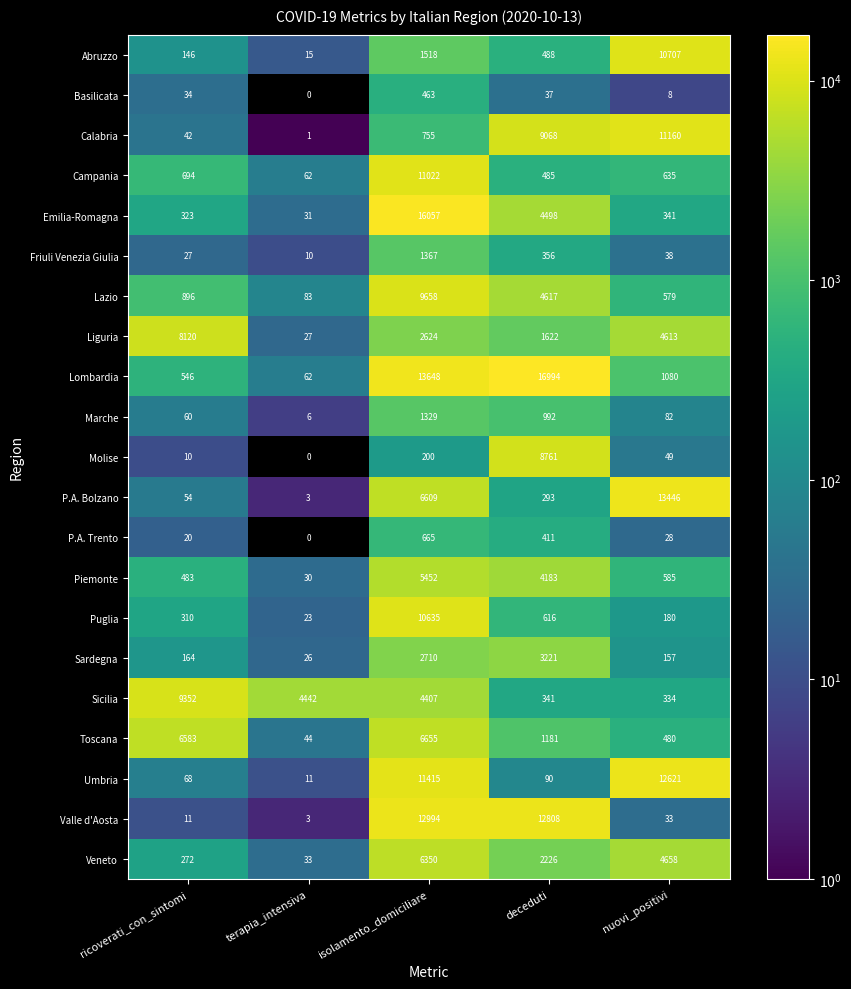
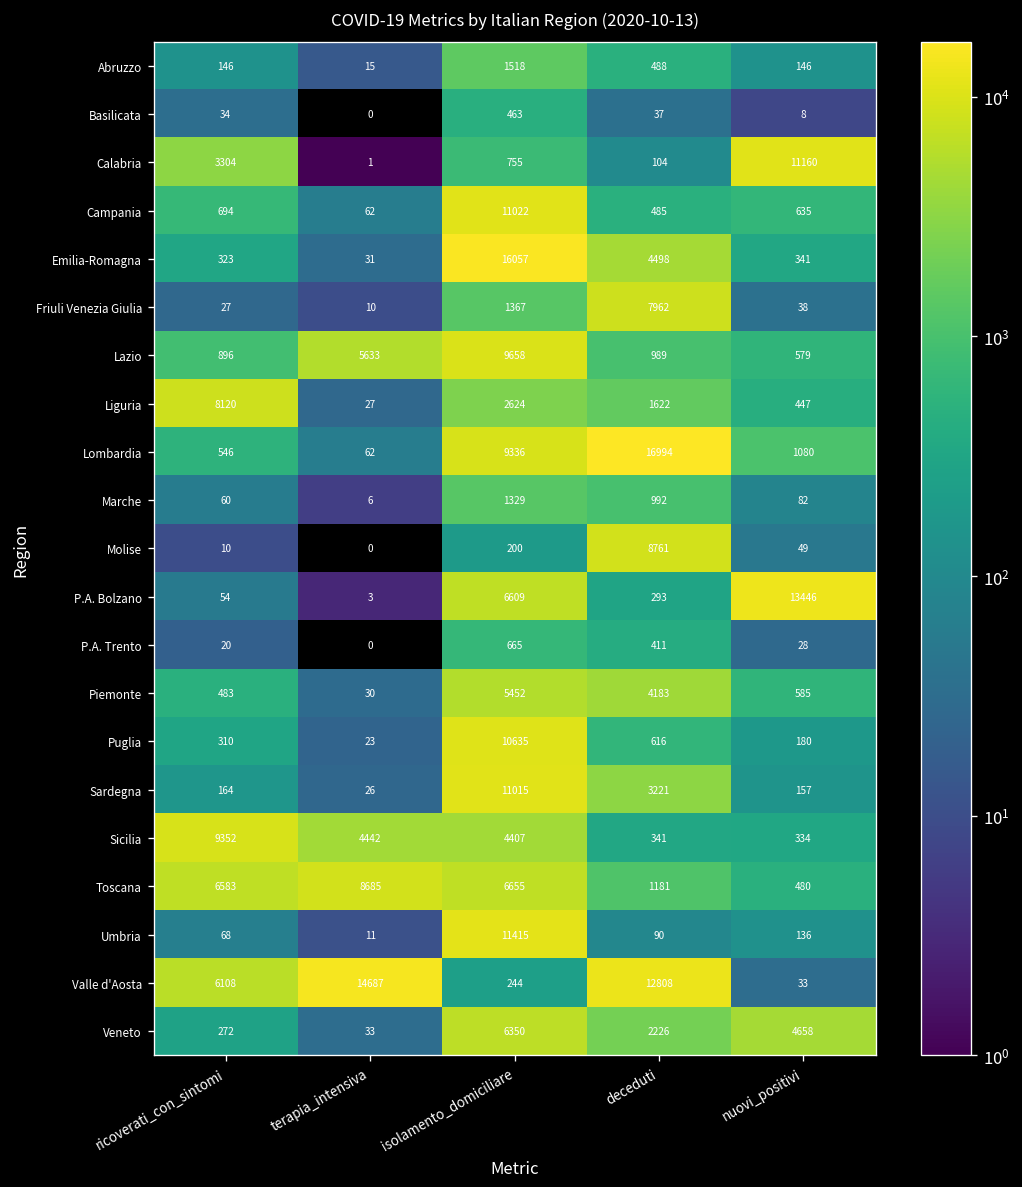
  {
    "Abruzzo": {
      "ricoverati_con_sintomi": 146,
      "terapia_intensiva": 15,
      "isolamento_domiciliare": 1518,
      "deceduti": 488,
-     "nuovi_positivi": 10707
+     "nuovi_positivi": 146
    },
    "Basilicata": {
      "ricoverati_con_sintomi": 34,
      "terapia_intensiva": 0,
      "isolamento_domiciliare": 463,
      "deceduti": 37,
      "nuovi_positivi": 8
    },
    "Calabria": {
-     "ricoverati_con_sintomi": 42,
+     "ricoverati_con_sintomi": 3304,
      "terapia_intensiva": 1,
      "isolamento_domiciliare": 755,
-     "deceduti": 9068,
+     "deceduti": 104,
      "nuovi_positivi": 11160
    },
    "Campania": {
      "ricoverati_con_sintomi": 694,
      "terapia_intensiva": 62,
      "isolamento_domiciliare": 11022,
      "deceduti": 485,
      "nuovi_positivi": 635
    },
    "Emilia-Romagna": {
      "ricoverati_con_sintomi": 323,
      "terapia_intensiva": 31,
      "isolamento_domiciliare": 16057,
      "deceduti": 4498,
      "nuovi_positivi": 341
    },
    "Friuli Venezia Giulia": {
      "ricoverati_con_sintomi": 27,
      "terapia_intensiva": 10,
      "isolamento_domiciliare": 1367,
-     "deceduti": 356,
+     "deceduti": 7962,
      "nuovi_positivi": 38
    },
    "Lazio": {
      "ricoverati_con_sintomi": 896,
-     "terapia_intensiva": 83,
+     "terapia_intensiva": 5633,
      "isolamento_domiciliare": 9658,
-     "deceduti": 4617,
+     "deceduti": 989,
      "nuovi_positivi": 579
    },
    "Liguria": {
      "ricoverati_con_sintomi": 8120,
      "terapia_intensiva": 27,
      "isolamento_domiciliare": 2624,
      "deceduti": 1622,
-     "nuovi_positivi": 4613
+     "nuovi_positivi": 447
    },
    "Lombardia": {
      "ricoverati_con_sintomi": 546,
      "terapia_intensiva": 62,
-     "isolamento_domiciliare": 13648,
+     "isolamento_domiciliare": 9336,
      "deceduti": 16994,
      "nuovi_positivi": 1080
    },
    "Marche": {
      "ricoverati_con_sintomi": 60,
      "terapia_intensiva": 6,
      "isolamento_domiciliare": 1329,
      "deceduti": 992,
      "nuovi_positivi": 82
    },
    "Molise": {
      "ricoverati_con_sintomi": 10,
      "terapia_intensiva": 0,
      "isolamento_domiciliare": 200,
      "deceduti": 8761,
      "nuovi_positivi": 49
    },
    "P.A. Bolzano": {
      "ricoverati_con_sintomi": 54,
      "terapia_intensiva": 3,
      "isolamento_domiciliare": 6609,
      "deceduti": 293,
      "nuovi_positivi": 13446
    },
    "P.A. Trento": {
      "ricoverati_con_sintomi": 20,
      "terapia_intensiva": 0,
      "isolamento_domiciliare": 665,
      "deceduti": 411,
      "nuovi_positivi": 28
    },
    "Piemonte": {
      "ricoverati_con_sintomi": 483,
      "terapia_intensiva": 30,
      "isolamento_domiciliare": 5452,
      "deceduti": 4183,
      "nuovi_positivi": 585
    },
    "Puglia": {
      "ricoverati_con_sintomi": 310,
      "terapia_intensiva": 23,
      "isolamento_domiciliare": 10635,
      "deceduti": 616,
      "nuovi_positivi": 180
    },
    "Sardegna": {
      "ricoverati_con_sintomi": 164,
      "terapia_intensiva": 26,
-     "isolamento_domiciliare": 2710,
+     "isolamento_domiciliare": 11015,
      "deceduti": 3221,
      "nuovi_positivi": 157
    },
    "Sicilia": {
      "ricoverati_con_sintomi": 9352,
      "terapia_intensiva": 4442,
      "isolamento_domiciliare": 4407,
      "deceduti": 341,
      "nuovi_positivi": 334
    },
    "Toscana": {
      "ricoverati_con_sintomi": 6583,
-     "terapia_intensiva": 44,
+     "terapia_intensiva": 8685,
      "isolamento_domiciliare": 6655,
      "deceduti": 1181,
      "nuovi_positivi": 480
    },
    "Umbria": {
      "ricoverati_con_sintomi": 68,
      "terapia_intensiva": 11,
      "isolamento_domiciliare": 11415,
      "deceduti": 90,
-     "nuovi_positivi": 12621
+     "nuovi_positivi": 136
    },
    "Valle d'Aosta": {
-     "ricoverati_con_sintomi": 11,
-     "terapia_intensiva": 3,
-     "isolamento_domiciliare": 12994,
+     "ricoverati_con_sintomi": 6108,
+     "terapia_intensiva": 14687,
+     "isolamento_domiciliare": 244,
      "deceduti": 12808,
      "nuovi_positivi": 33
    },
    "Veneto": {
      "ricoverati_con_sintomi": 272,
      "terapia_intensiva": 33,
      "isolamento_domiciliare": 6350,
      "deceduti": 2226,
      "nuovi_positivi": 4658
    }
  }
